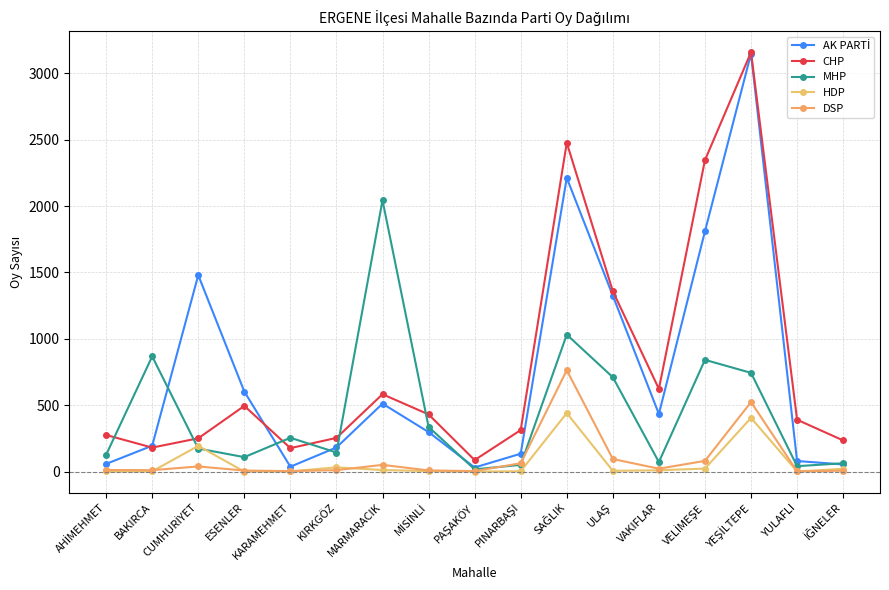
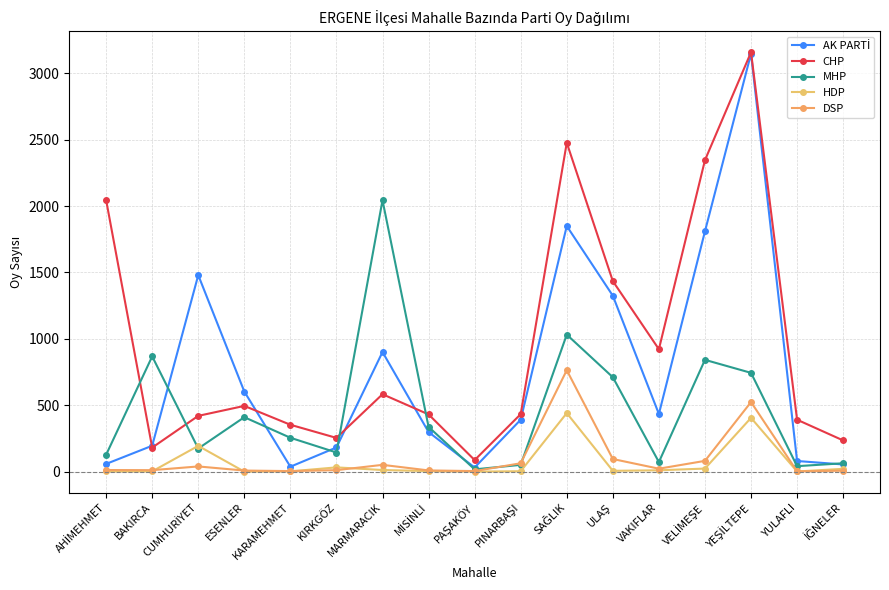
  {
    "AK PARTİ": {
      "AHİMEHMET": 60,
      "CUMHURİYET": 1480,
      "ESENLER": 600,
      "KARAMEHMET": 40,
      "KIRKGÖZ": 180,
-     "MARMARACIK": 510,
+     "MARMARACIK": 900,
      "MİSİNLİ": 300,
-     "PINARBAŞI": 140,
-     "SAĞLIK": 2210,
+     "PINARBAŞI": 390,
+     "SAĞLIK": 1850,
      "ULAŞ": 1330,
      "VAKIFLAR": 430,
      "VELİMEŞE": 1810,
      "YULAFLI": 80
    },
    "CHP": {
-     "AHİMEHMET": 280,
-     "CUMHURİYET": 250,
+     "AHİMEHMET": 2050,
+     "CUMHURİYET": 420,
      "ESENLER": 500,
-     "KARAMEHMET": 180,
+     "KARAMEHMET": 350,
      "KIRKGÖZ": 250,
      "MARMARACIK": 580,
      "MİSİNLİ": 430,
      "PAŞAKÖY": 90,
-     "PINARBAŞI": 310,
+     "PINARBAŞI": 430,
      "SAĞLIK": 2480,
-     "ULAŞ": 1360,
-     "VAKIFLAR": 620,
+     "ULAŞ": 1440,
+     "VAKIFLAR": 920,
      "VELİMEŞE": 2350,
      "YULAFLI": 390,
      "İĞNELER": 240
    },
    "MHP": {
      "AHİMEHMET": 130,
      "BAKIRCA": 870,
      "CUMHURİYET": 170,
-     "ESENLER": 110,
+     "ESENLER": 410,
      "KARAMEHMET": 260,
      "KIRKGÖZ": 140,
      "MARMARACIK": 2040,
      "MİSİNLİ": 340,
      "SAĞLIK": 1030,
      "ULAŞ": 710,
      "VAKIFLAR": 70,
      "VELİMEŞE": 840,
      "YEŞİLTEPE": 740,
      "YULAFLI": 40
    }
  }
